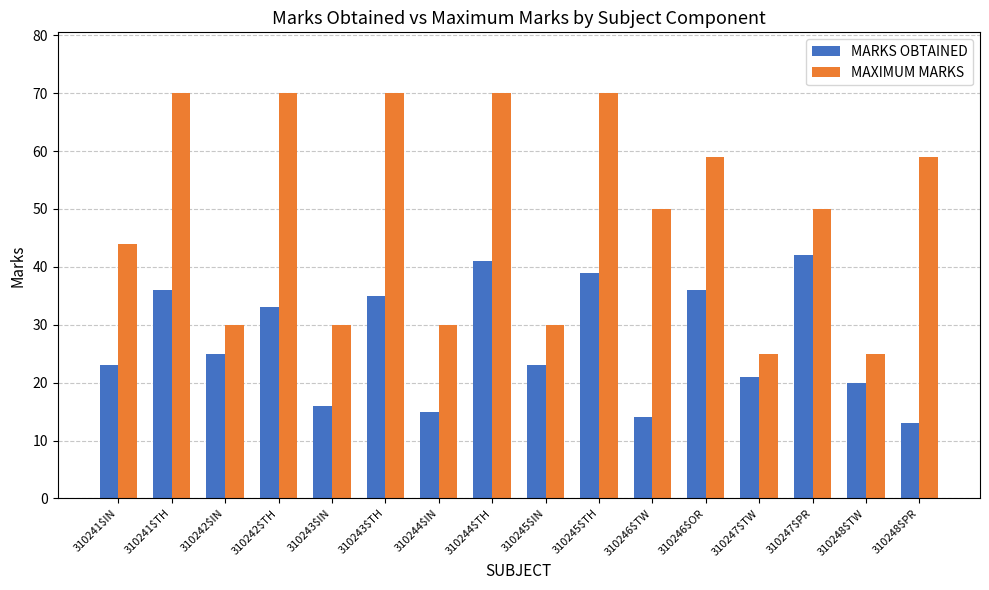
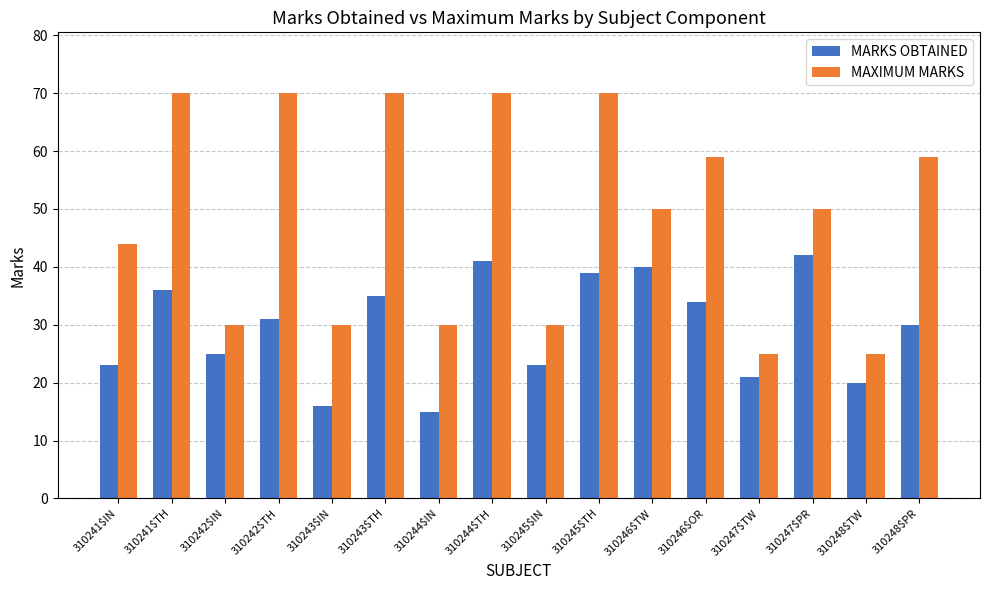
  {
    "MARKS OBTAINED": {
      "310241$IN": 23,
      "310241$TH": 36,
      "310242$IN": 25,
-     "310242$TH": 33,
+     "310242$TH": 31,
      "310243$IN": 16,
      "310243$TH": 35,
      "310244$IN": 15,
      "310244$TH": 41,
      "310245$IN": 23,
      "310245$TH": 39,
-     "310246$TW": 14,
-     "310246$OR": 36,
+     "310246$TW": 40,
+     "310246$OR": 34,
      "310247$TW": 21,
      "310247$PR": 42,
      "310248$TW": 20,
-     "310248$PR": 13
+     "310248$PR": 30
    },
    "MAXIMUM MARKS": {
      "310241$IN": 44,
      "310241$TH": 70,
      "310242$IN": 30,
      "310242$TH": 70,
      "310243$IN": 30,
      "310243$TH": 70,
      "310244$IN": 30,
      "310244$TH": 70,
      "310245$IN": 30,
      "310245$TH": 70,
      "310246$TW": 50,
      "310246$OR": 59,
      "310247$TW": 25,
      "310247$PR": 50,
      "310248$TW": 25,
      "310248$PR": 59
    }
  }
